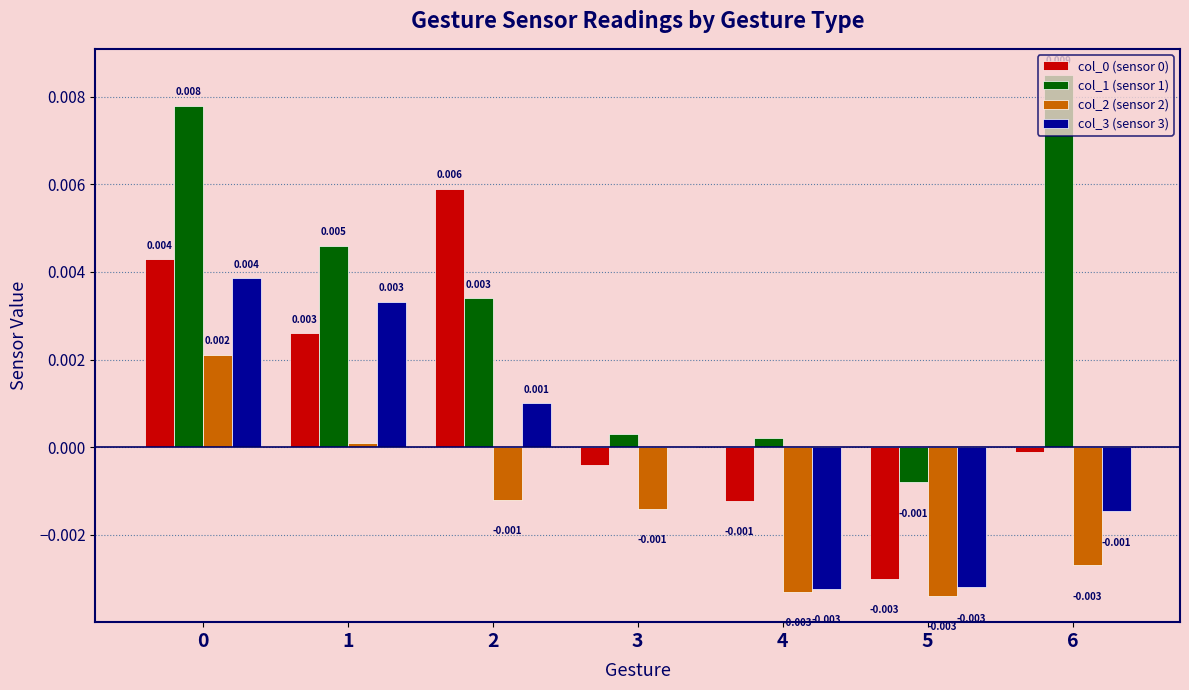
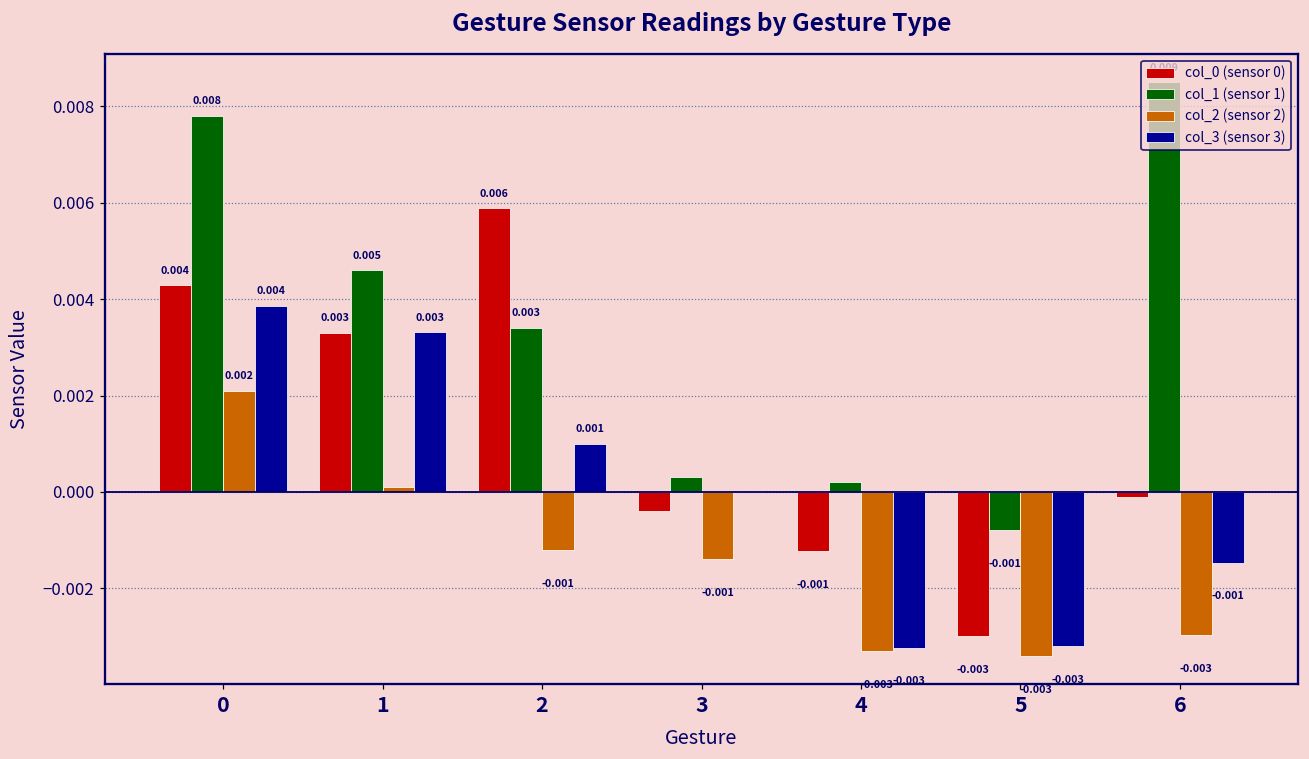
  {
    "col_0 (sensor 0)": {
-     "1": 0.0026,
+     "1": 0.0033,
      "3": -0.0004,
      "6": -0.0001
    },
    "col_1 (sensor 1)": {
      "0": 0.008,
      "1": 0.005,
      "2": 0.003
    },
    "col_2 (sensor 2)": {
      "1": 0.0001,
-     "6": -0.0027
+     "6": -0.0030
    },
    "col_3 (sensor 3)": {
      "0": 0.004,
      "1": 0.003,
      "2": 0.001
    }
  }
